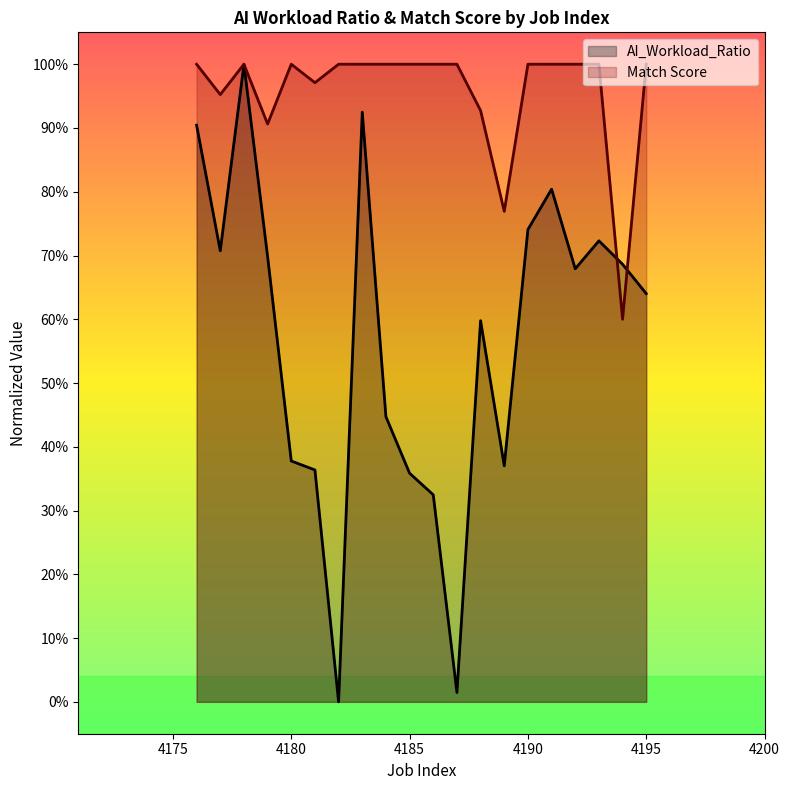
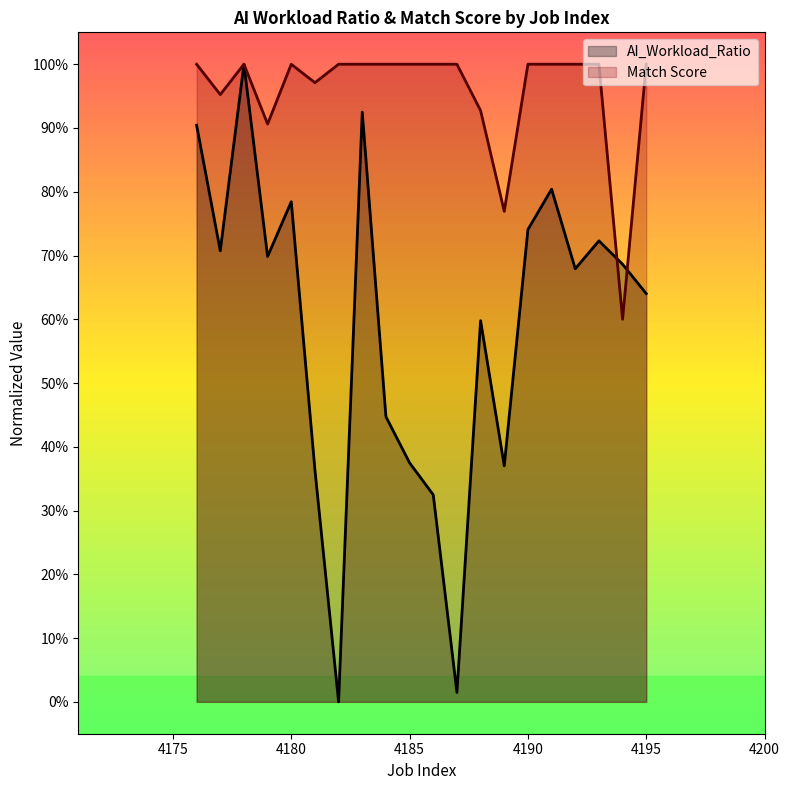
  {
    "AI_Workload_Ratio": {
-     "4180": "38%",
-     "4185": "36%",
+     "4180": "78%",
+     "4185": "37%",
      "4190": "74%",
      "4195": "64%"
    },
    "Match Score": {
      "4180": "100%",
      "4185": "100%",
      "4190": "100%"
    }
  }
